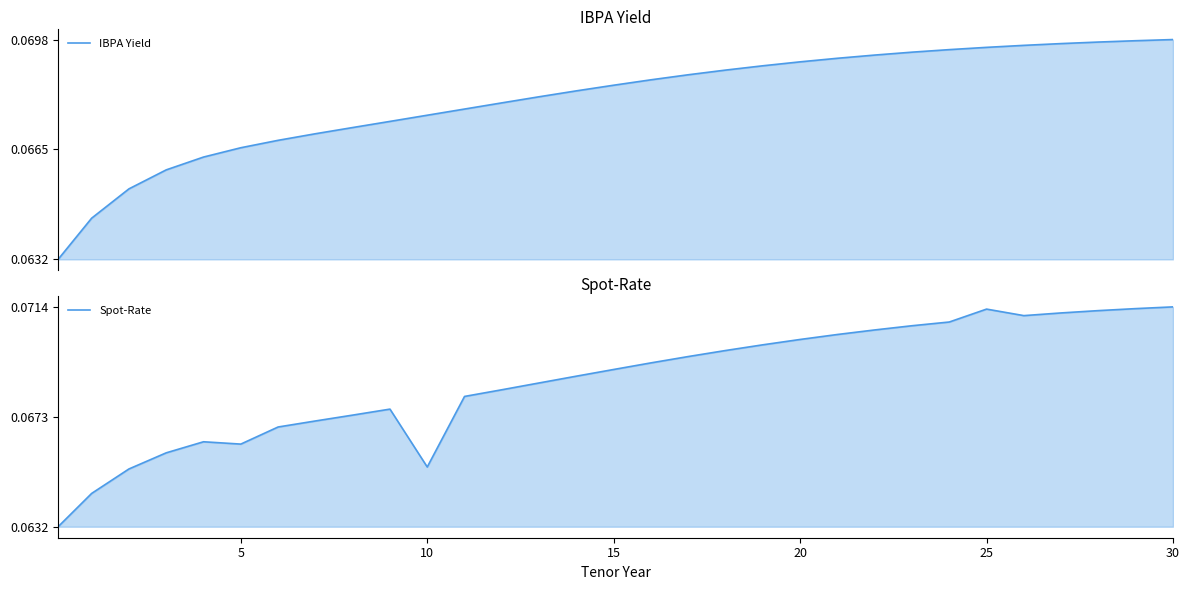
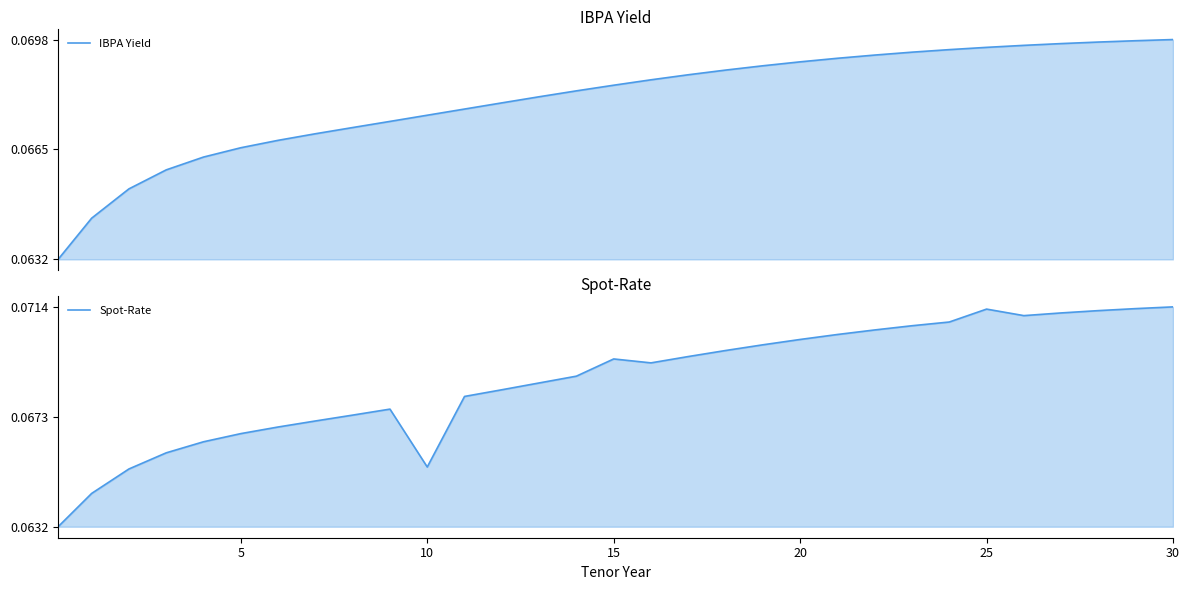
  {
    "Spot-Rate": {
-     "5": 0.0663,
+     "5": 0.0667,
      "10": 0.0654,
-     "15": 0.0691,
+     "15": 0.0694,
      "20": 0.0702,
      "25": 0.0713,
      "30": 0.0714
    }
  }
